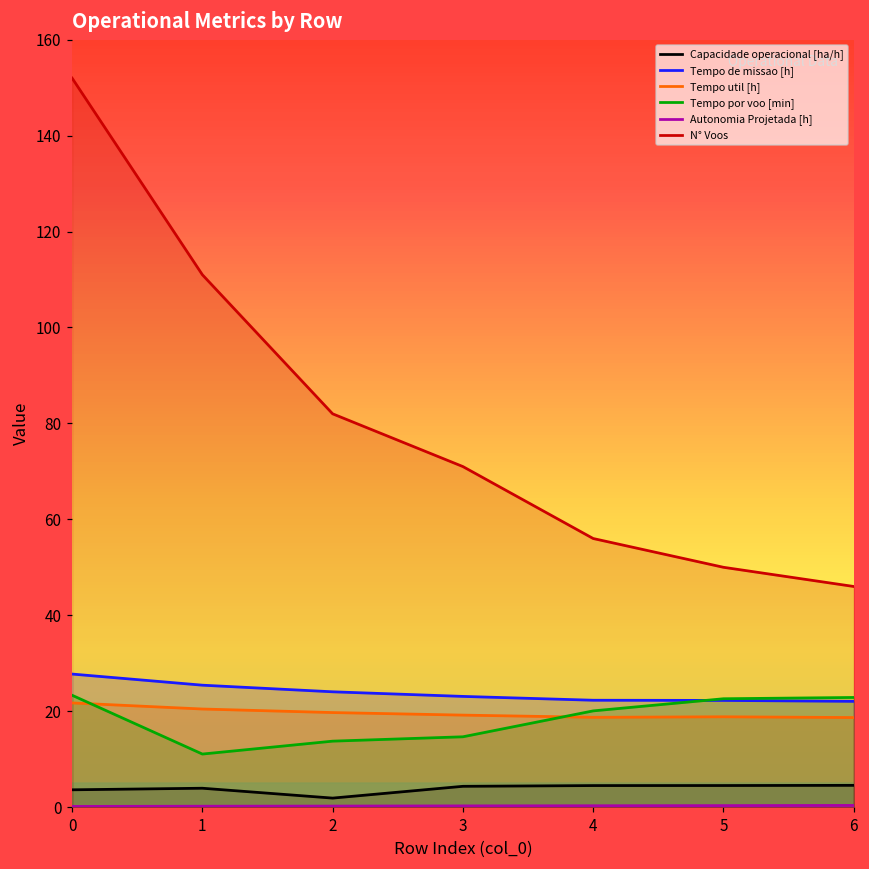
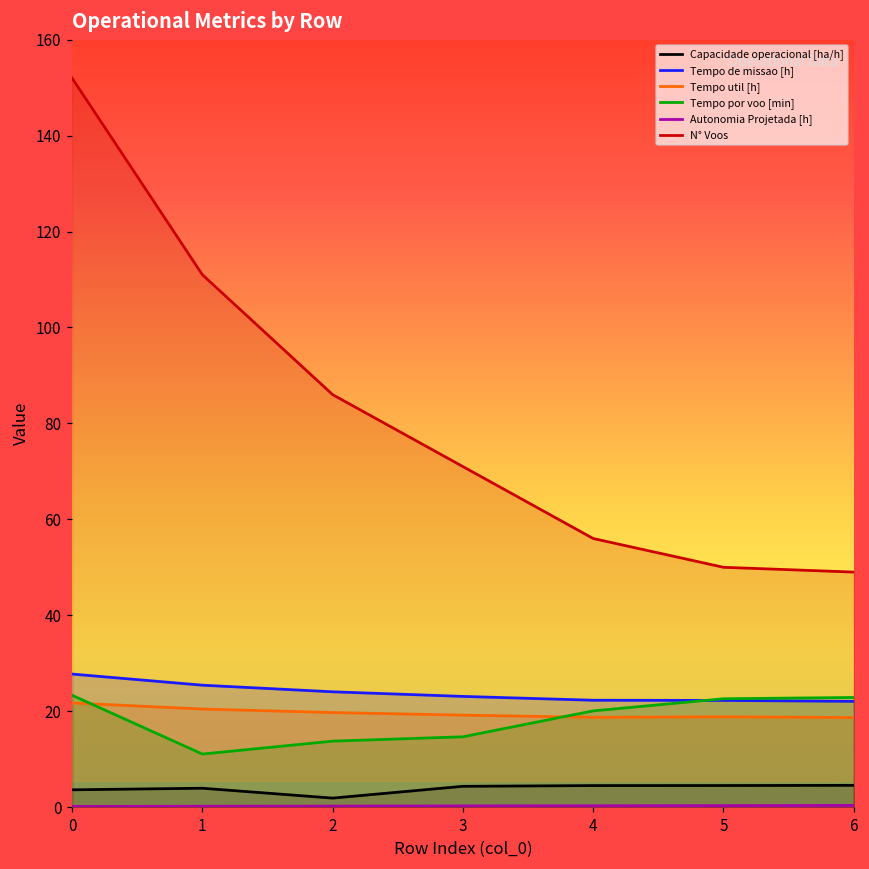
  {
    "Tempo de missao [h]": {
      "0": 28,
      "1": 25,
      "2": 24,
      "3": 23,
      "4": 22,
      "6": 22
    },
    "Tempo util [h]": {
      "0": 22,
      "1": 20,
      "2": 20,
      "3": 19,
      "4": 19,
      "5": 19,
      "6": 19
    },
    "Tempo por voo [min]": {
      "0": 23,
      "1": 11,
      "2": 14,
      "3": 15,
      "4": 20,
      "6": 23
    },
    "N° Voos": {
      "0": 152,
      "1": 111,
-     "2": 82,
+     "2": 86,
      "3": 71,
      "4": 56,
      "5": 50,
-     "6": 46
+     "6": 49
    }
  }
